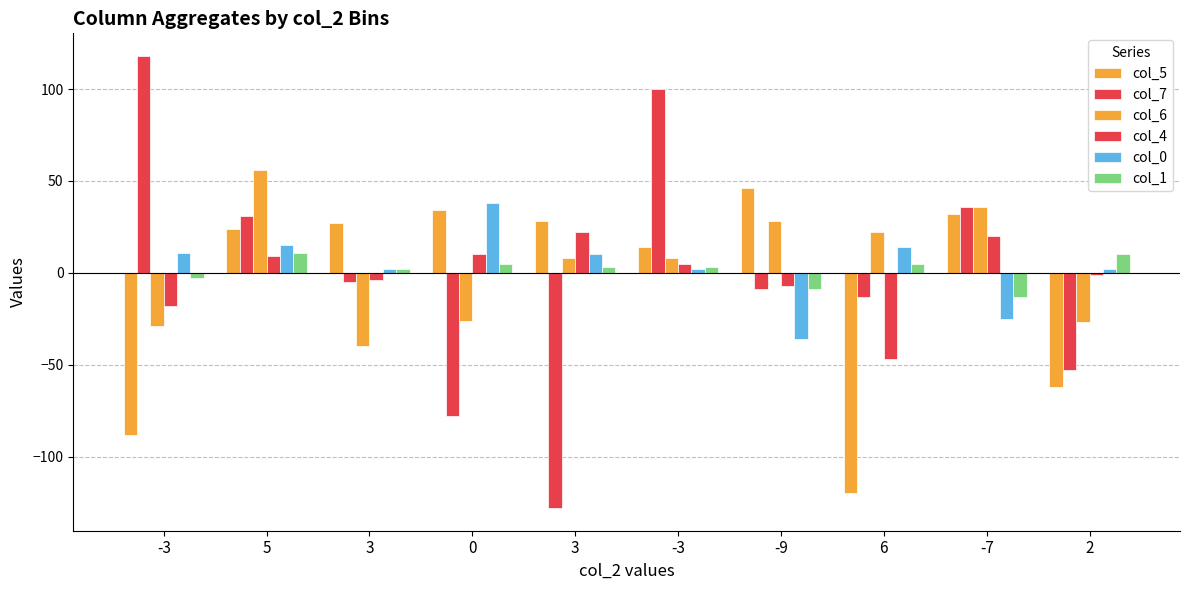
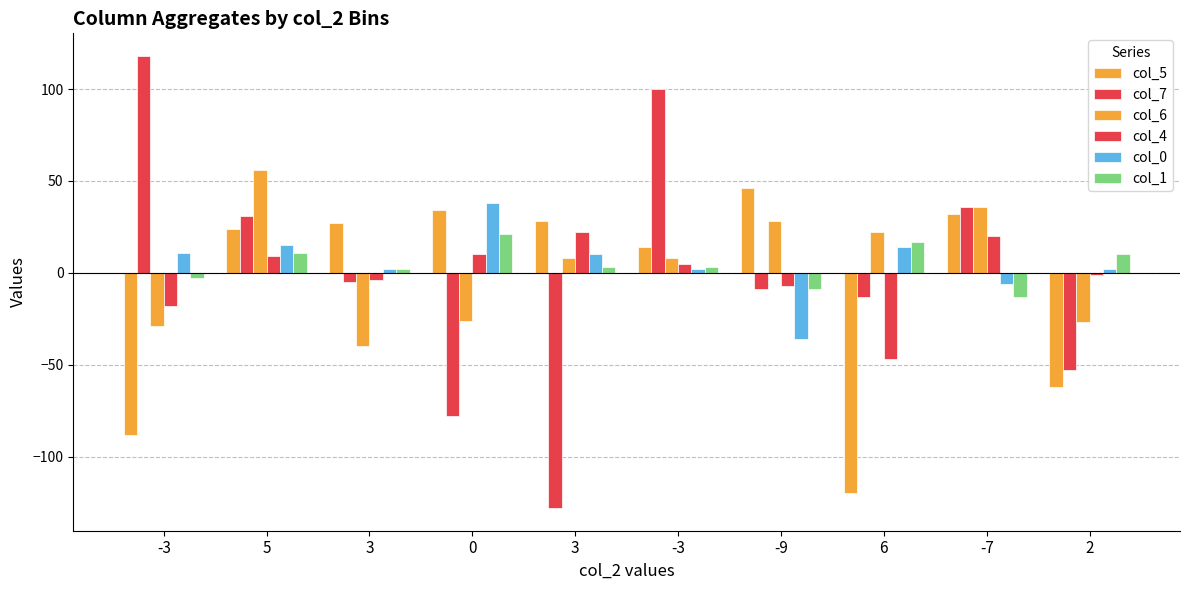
  {
    "col_0": {
      "5": 15,
      "0": 38,
      "-9": -36,
      "6": 14,
-     "-7": -25,
+     "-7": -6,
      "2": 2
    },
    "col_1": {
      "5": 11,
-     "0": 5,
+     "0": 21,
      "-9": -9,
-     "6": 5,
+     "6": 17,
      "-7": -13,
      "2": 10
    }
  }
